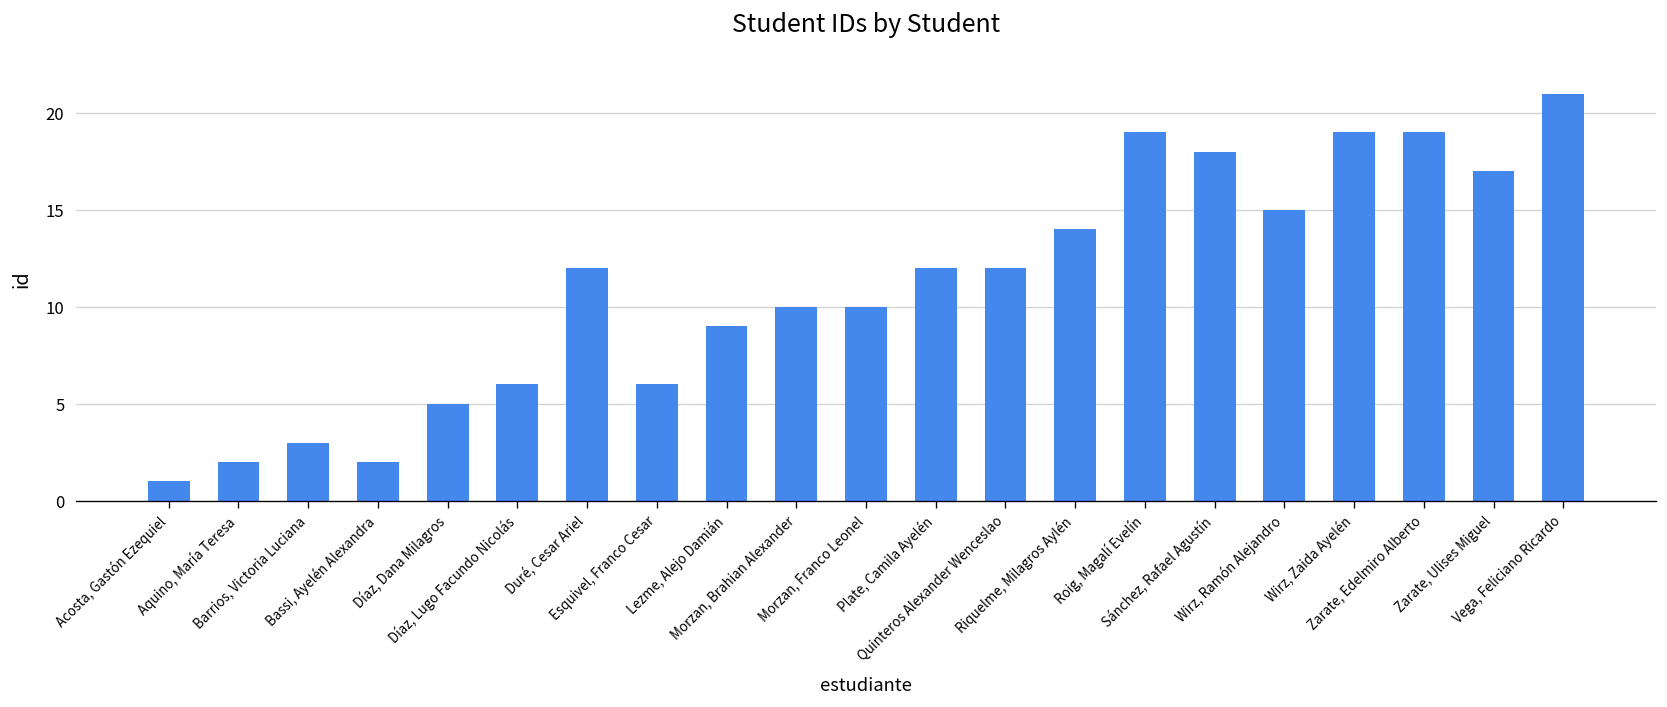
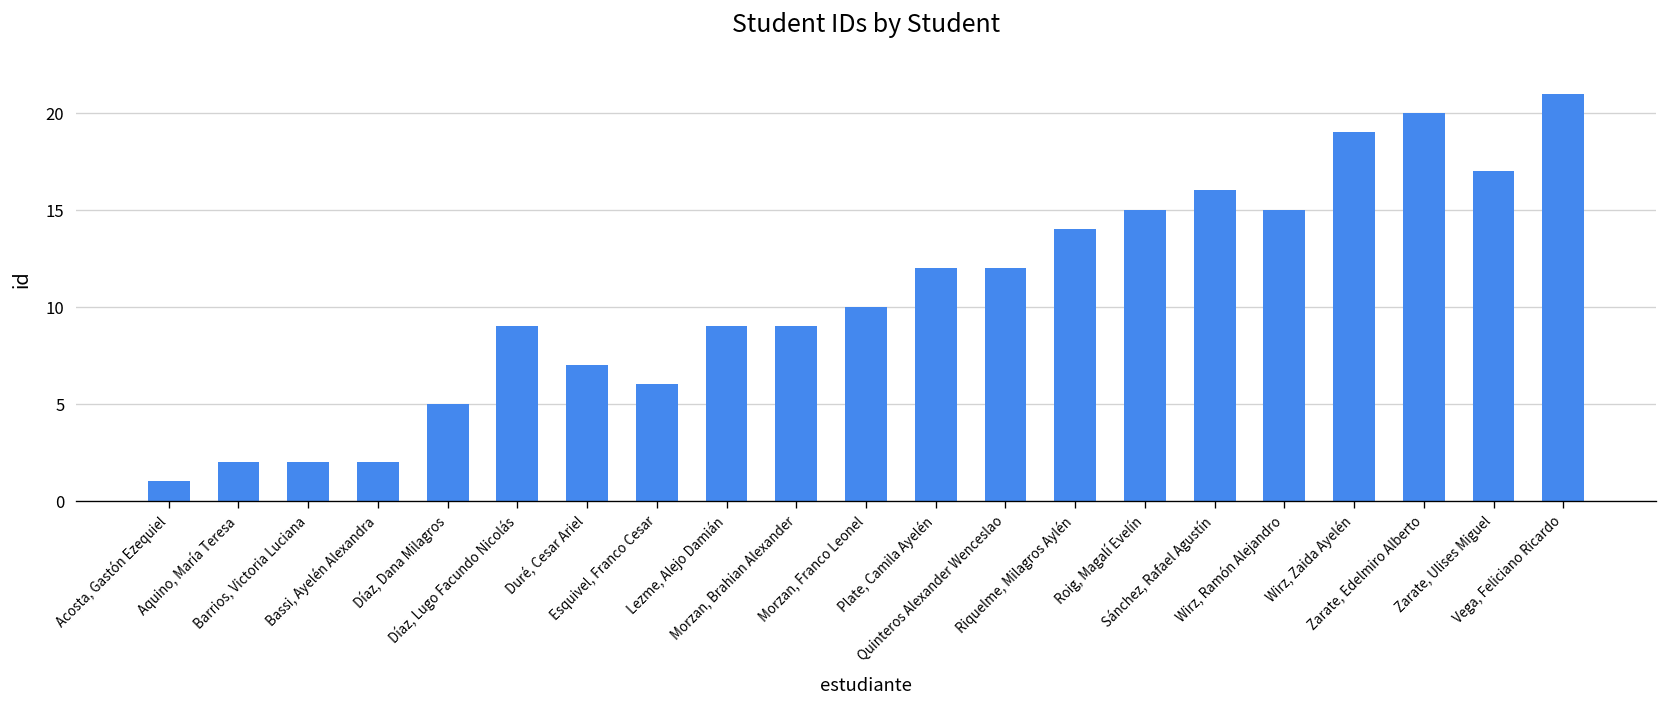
  {
    "Acosta, Gastón Ezequiel": 1,
    "Aquino, María Teresa": 2,
-   "Barrios, Victoria Luciana": 3,
+   "Barrios, Victoria Luciana": 2,
    "Bassi, Ayelén Alexandra": 2,
    "Díaz, Dana Milagros": 5,
-   "Díaz, Lugo Facundo Nicolás": 6,
-   "Duré, Cesar Ariel": 12,
+   "Díaz, Lugo Facundo Nicolás": 9,
+   "Duré, Cesar Ariel": 7,
    "Esquivel, Franco Cesar": 6,
    "Lezme, Alejo Damián": 9,
-   "Morzan, Brahian Alexander": 10,
+   "Morzan, Brahian Alexander": 9,
    "Morzan, Franco Leonel": 10,
    "Plate, Camila Ayelén": 12,
    "Quinteros Alexander Wenceslao": 12,
    "Riquelme, Milagros Aylén": 14,
-   "Roig, Magalí Evelín": 19,
-   "Sánchez, Rafael Agustín": 18,
+   "Roig, Magalí Evelín": 15,
+   "Sánchez, Rafael Agustín": 16,
    "Wirz, Ramón Alejandro": 15,
    "Wirz, Zaida Ayelén": 19,
-   "Zarate, Edelmiro Alberto": 19,
+   "Zarate, Edelmiro Alberto": 20,
    "Zarate, Ulises Miguel": 17,
    "Vega, Feliciano Ricardo": 21
  }
